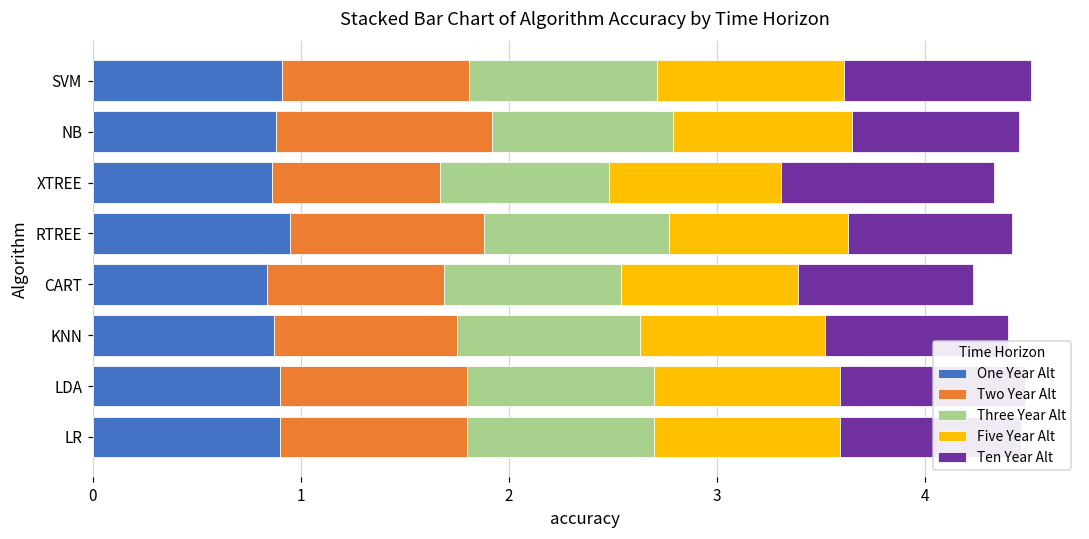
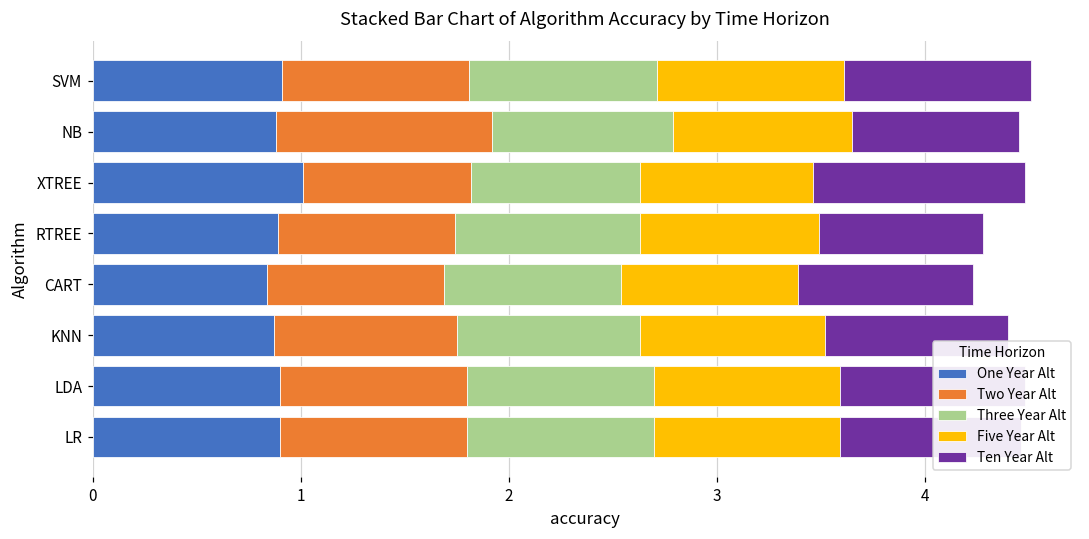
  {
    "One Year Alt": {
      "SVM": 0.91,
      "NB": 0.88,
-     "XTREE": 0.86,
-     "RTREE": 0.95,
+     "XTREE": 1.01,
+     "RTREE": 0.89,
      "CART": 0.84,
      "KNN": 0.87,
      "LDA": 0.90,
      "LR": 0.90
    },
    "Two Year Alt": {
      "SVM": 0.90,
      "NB": 1.04,
      "XTREE": 0.81,
-     "RTREE": 0.93,
+     "RTREE": 0.85,
      "CART": 0.85,
      "KNN": 0.88,
      "LDA": 0.90,
      "LR": 0.90
    },
    "Three Year Alt": {
      "SVM": 0.90,
      "NB": 0.87,
      "XTREE": 0.81,
      "RTREE": 0.89,
      "CART": 0.85,
      "KNN": 0.88,
      "LDA": 0.90,
      "LR": 0.90
    },
    "Five Year Alt": {
      "SVM": 0.90,
      "NB": 0.86,
      "XTREE": 0.83,
      "RTREE": 0.86,
      "CART": 0.85,
      "KNN": 0.89,
      "LDA": 0.89,
      "LR": 0.89
    },
    "Ten Year Alt": {
      "SVM": 0.90,
      "NB": 0.80,
      "XTREE": 1.02,
      "RTREE": 0.79,
      "CART": 0.84,
      "KNN": 0.88
    }
  }
